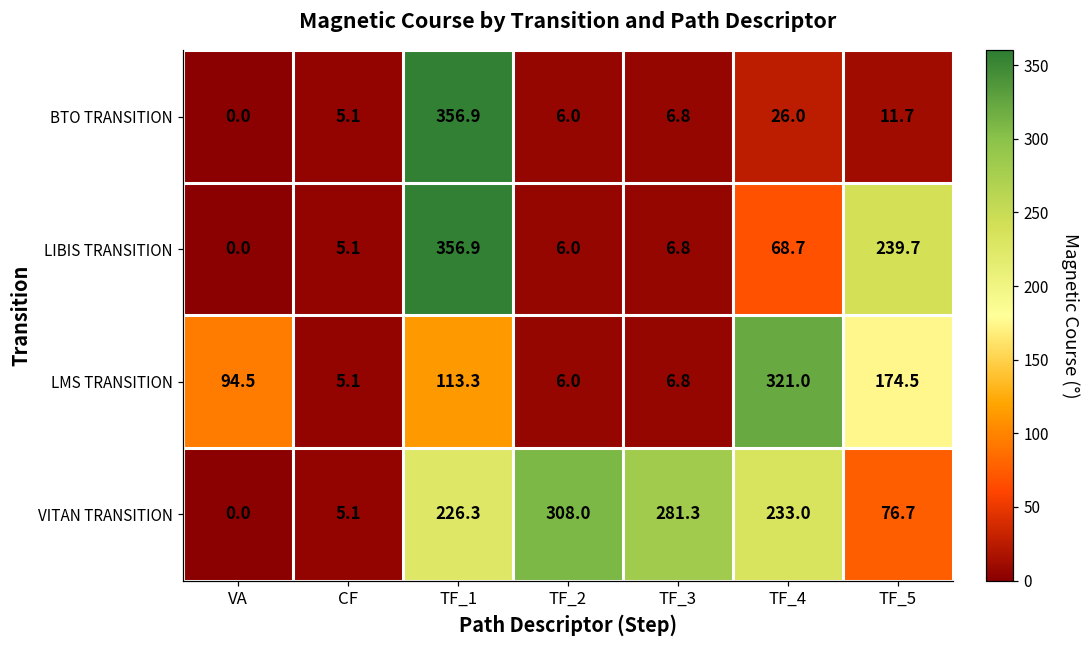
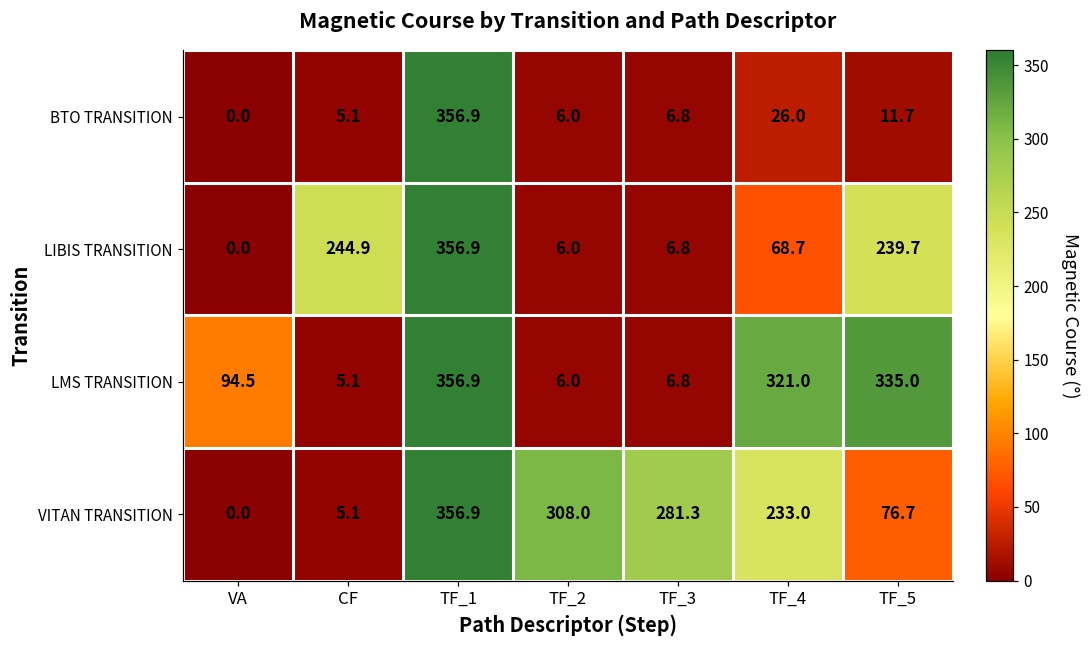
  {
    "BTO TRANSITION": {
      "VA": 0.0,
      "CF": 5.1,
      "TF_1": 356.9,
      "TF_2": 6.0,
      "TF_3": 6.8,
      "TF_4": 26.0,
      "TF_5": 11.7
    },
    "LIBIS TRANSITION": {
      "VA": 0.0,
-     "CF": 5.1,
+     "CF": 244.9,
      "TF_1": 356.9,
      "TF_2": 6.0,
      "TF_3": 6.8,
      "TF_4": 68.7,
      "TF_5": 239.7
    },
    "LMS TRANSITION": {
      "VA": 94.5,
      "CF": 5.1,
-     "TF_1": 113.3,
+     "TF_1": 356.9,
      "TF_2": 6.0,
      "TF_3": 6.8,
      "TF_4": 321.0,
-     "TF_5": 174.5
+     "TF_5": 335.0
    },
    "VITAN TRANSITION": {
      "VA": 0.0,
      "CF": 5.1,
-     "TF_1": 226.3,
+     "TF_1": 356.9,
      "TF_2": 308.0,
      "TF_3": 281.3,
      "TF_4": 233.0,
      "TF_5": 76.7
    }
  }
